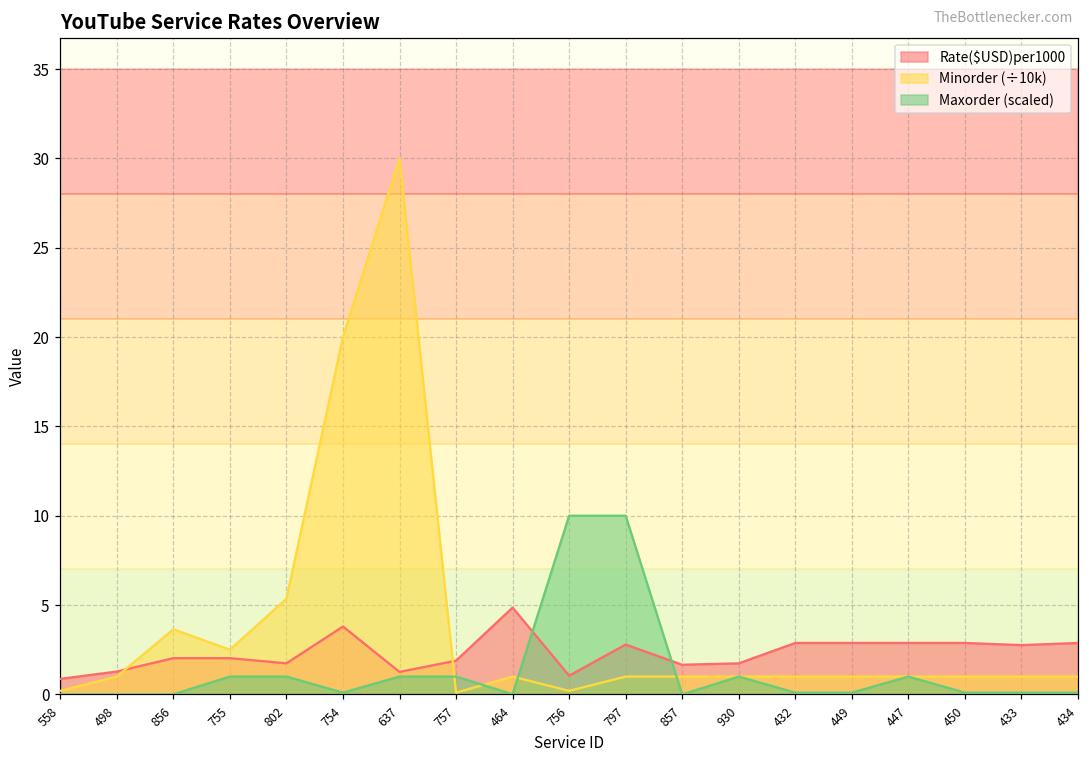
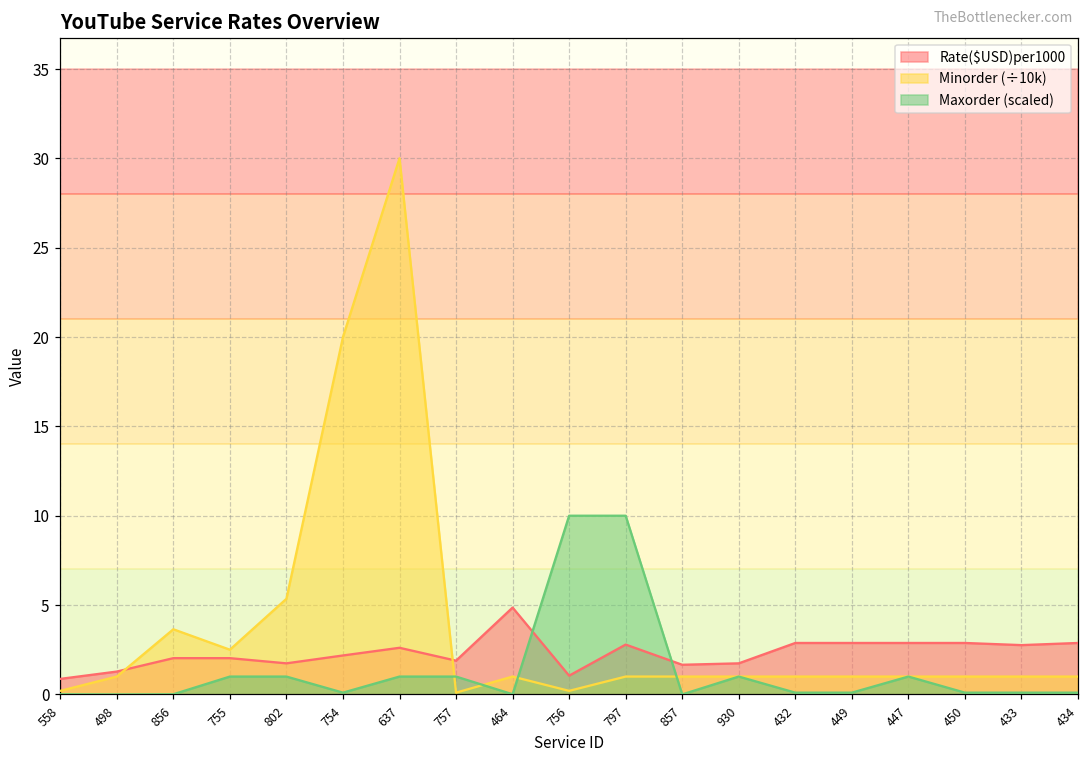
  {
    "Rate($USD)per1000": {
      "558": 0.9,
      "498": 1.3,
      "856": 2.0,
      "755": 2.0,
      "802": 1.7,
-     "754": 3.8,
-     "637": 1.3,
+     "754": 2.2,
+     "637": 2.6,
      "757": 1.9,
      "464": 4.9,
      "756": 1.1,
      "797": 2.8,
      "857": 1.7,
      "930": 1.7,
      "432": 2.9,
      "449": 2.9,
      "447": 2.9,
      "450": 2.9,
      "433": 2.8,
      "434": 2.9
    },
    "Minorder (÷10k)": {
      "558": 0.2,
      "498": 1.0,
      "856": 3.6,
      "755": 2.5,
      "802": 5.4,
      "754": 20.0,
      "637": 30.0,
      "757": 0.1,
      "464": 1.0,
      "756": 0.2,
      "797": 1.0,
      "857": 1.0,
      "432": 1.0,
      "449": 1.0,
      "450": 1.0,
      "433": 1.0,
      "434": 1.0
    },
    "Maxorder (scaled)": {
      "558": 0.0,
      "498": 0.0,
      "856": 0.0,
      "755": 1.0,
      "802": 1.0,
      "754": 0.1,
      "637": 1.0,
      "757": 1.0,
      "464": 0.0,
      "756": 10.0,
      "797": 10.0,
      "857": 0.0,
      "432": 0.1,
      "449": 0.1,
      "450": 0.1,
      "433": 0.1,
      "434": 0.1
    }
  }
